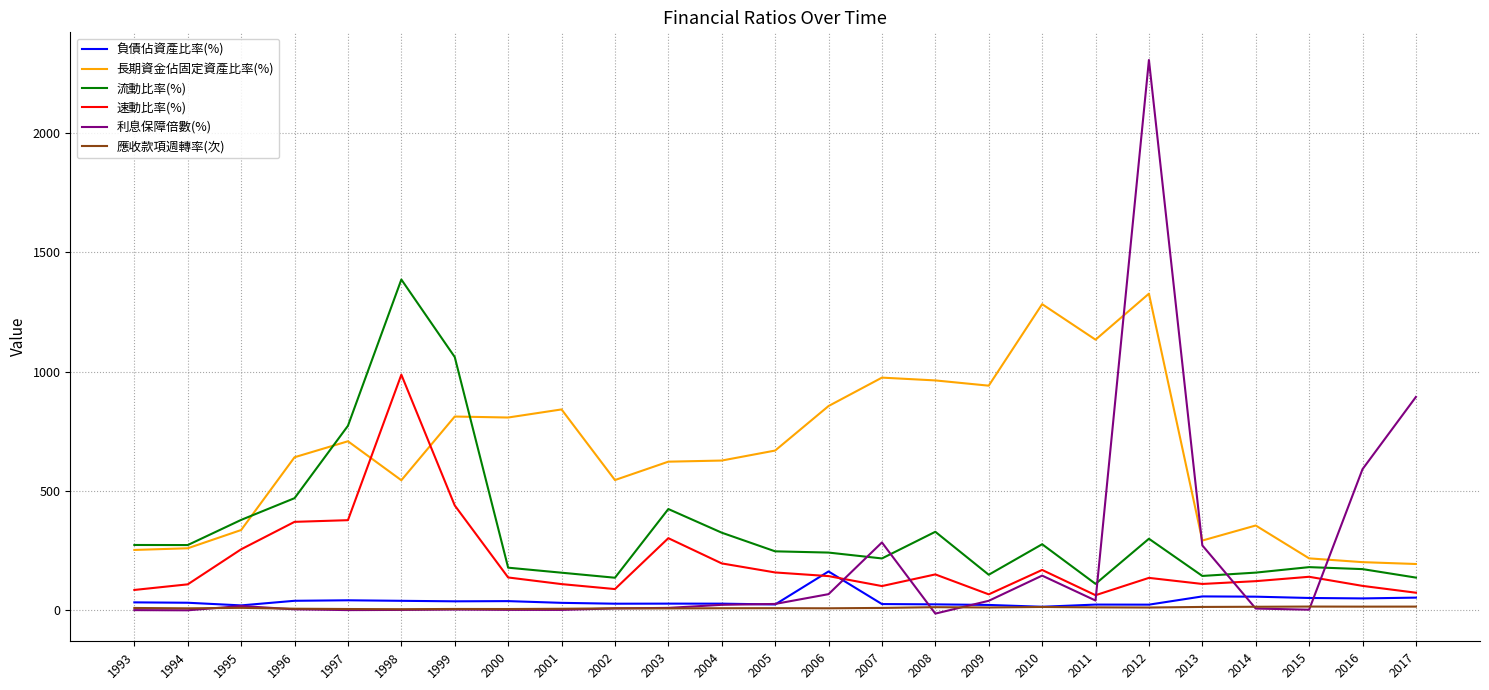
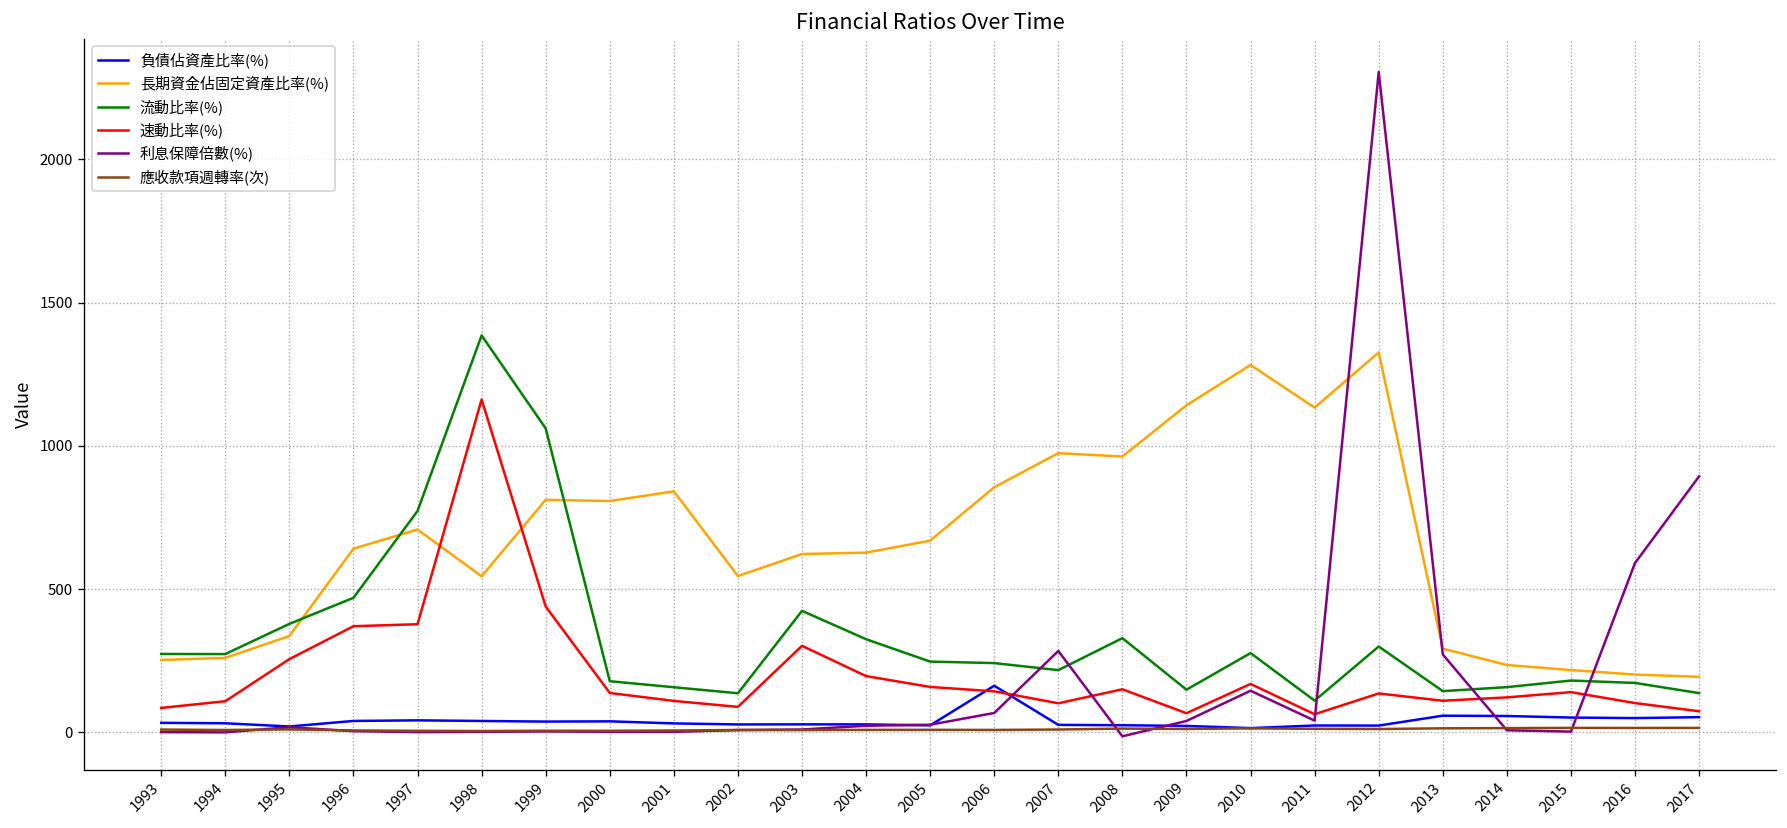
  {
    "負債佔資產比率(%)": {
      "1993": 30,
      "1994": 30,
      "1996": 40,
      "1997": 40,
      "1998": 40,
      "1999": 40,
      "2000": 40,
      "2001": 30,
      "2002": 30,
      "2003": 30,
      "2006": 160,
      "2007": 30,
      "2008": 20,
      "2009": 20,
      "2011": 20,
      "2012": 20,
      "2013": 60,
      "2014": 60,
      "2015": 50,
      "2016": 50,
      "2017": 50
    },
    "長期資金佔固定資產比率(%)": {
      "1993": 250,
      "1994": 260,
      "1995": 340,
      "1996": 640,
      "1997": 710,
      "1998": 540,
      "1999": 810,
      "2000": 810,
      "2001": 840,
      "2002": 550,
      "2003": 620,
      "2004": 630,
      "2005": 670,
      "2006": 860,
      "2007": 970,
      "2008": 960,
-     "2009": 940,
+     "2009": 1140,
      "2010": 1280,
      "2011": 1130,
      "2012": 1330,
      "2013": 290,
-     "2014": 350,
+     "2014": 230,
      "2015": 220,
      "2016": 200,
      "2017": 190
    },
    "流動比率(%)": {
      "1993": 270,
      "1994": 270,
      "1995": 380,
      "1996": 470,
      "1997": 770,
      "1998": 1390,
      "1999": 1060,
      "2000": 180,
      "2001": 160,
      "2002": 140,
      "2003": 420,
      "2004": 320,
      "2005": 250,
      "2006": 240,
      "2007": 220,
      "2008": 330,
      "2009": 150,
      "2010": 280,
      "2011": 110,
      "2012": 300,
      "2013": 140,
      "2014": 160,
      "2015": 180,
      "2016": 170,
      "2017": 140
    },
    "速動比率(%)": {
      "1993": 80,
      "1994": 110,
      "1995": 260,
      "1996": 370,
      "1997": 380,
-     "1998": 990,
+     "1998": 1160,
      "1999": 440,
      "2000": 140,
      "2001": 110,
      "2002": 90,
      "2003": 300,
      "2004": 200,
      "2005": 160,
      "2006": 140,
      "2007": 100,
      "2008": 150,
      "2009": 70,
      "2010": 170,
      "2011": 60,
      "2012": 140,
      "2013": 110,
      "2014": 120,
      "2015": 140,
      "2016": 100,
      "2017": 70
    },
    "利息保障倍數(%)": {
      "2006": 70,
      "2007": 280,
      "2008": -10,
      "2009": 40,
      "2010": 150,
      "2011": 40,
      "2012": 2310,
      "2013": 270,
      "2015": 0,
      "2016": 590,
      "2017": 890
    },
    "應收款項週轉率(次)": {
      "2004": 10,
      "2005": 10,
      "2006": 10,
      "2007": 10,
      "2008": 10,
      "2009": 10,
      "2011": 10,
      "2012": 10,
      "2013": 10,
      "2015": 20,
      "2016": 10,
      "2017": 20
    }
  }
